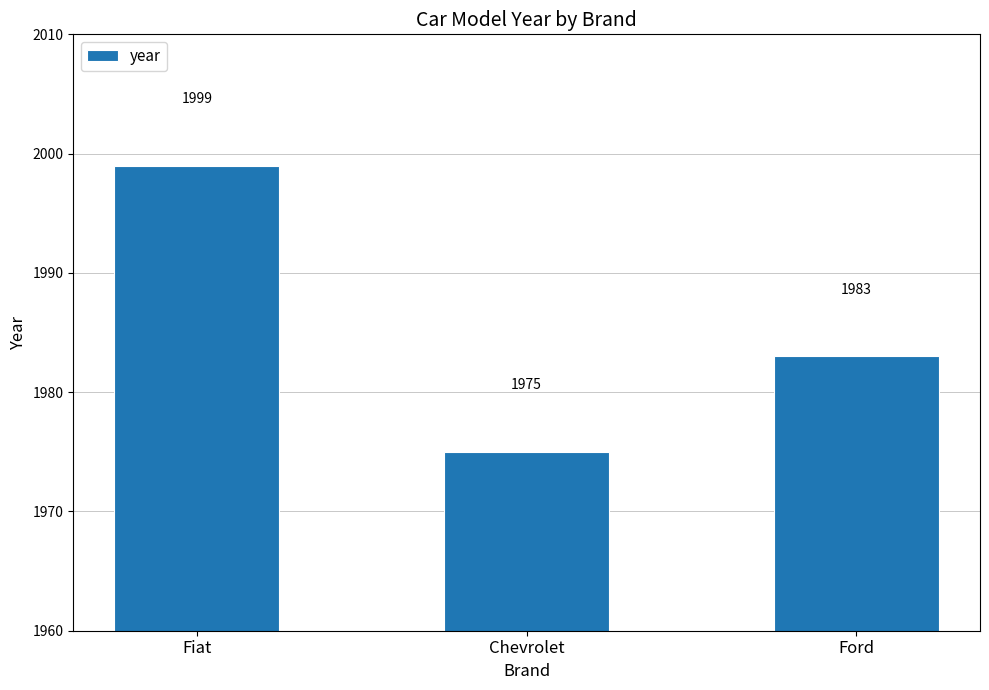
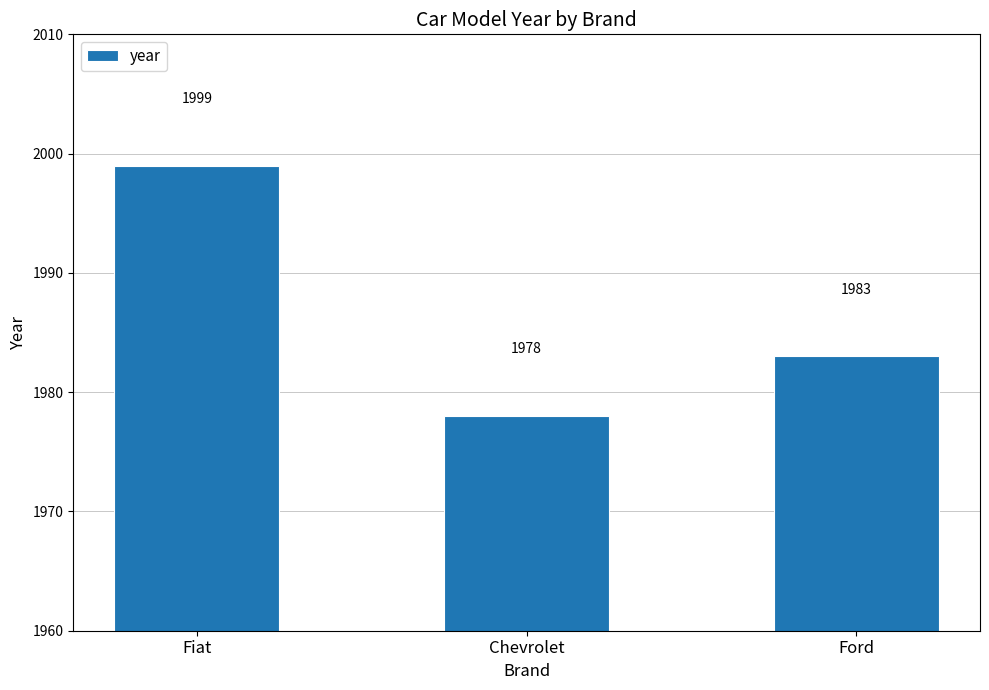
  {
-   "Chevrolet": 1975
+   "Chevrolet": 1978
  }
